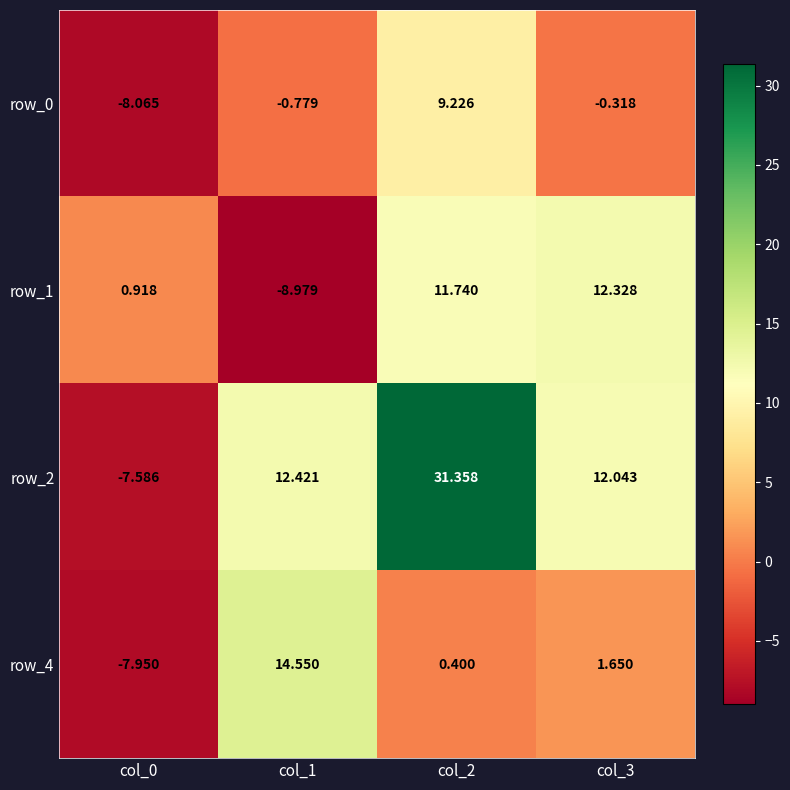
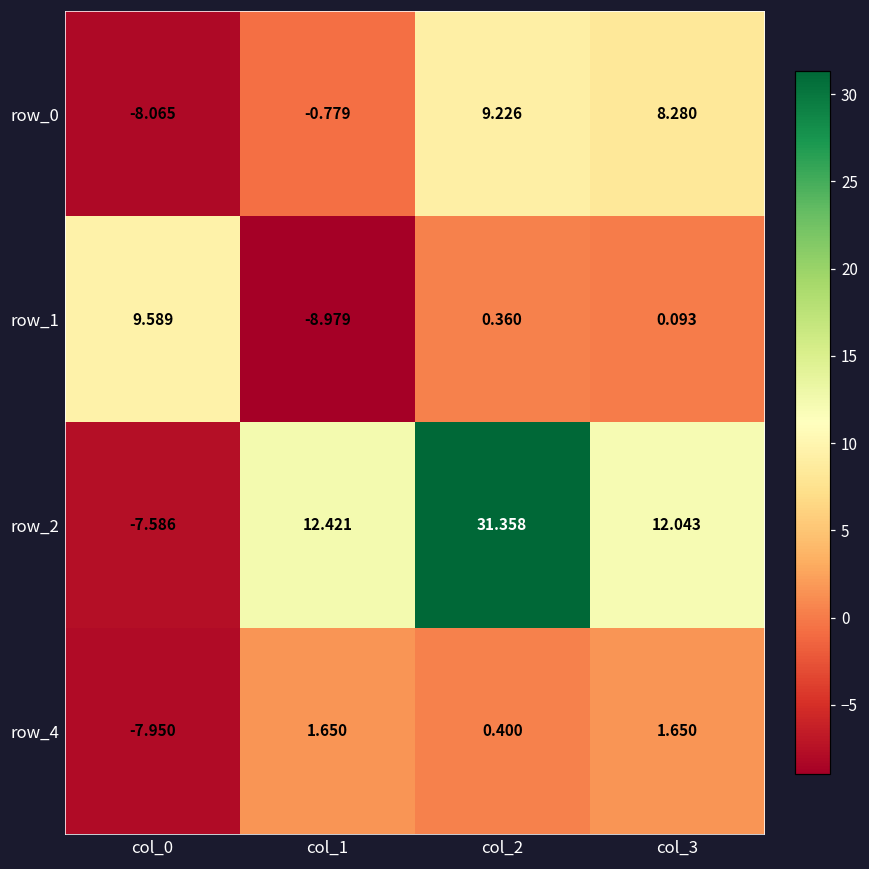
  {
    "row_0": {
      "col_0": -8.065,
      "col_1": -0.779,
      "col_2": 9.226,
-     "col_3": -0.318
+     "col_3": 8.280
    },
    "row_1": {
-     "col_0": 0.918,
+     "col_0": 9.589,
      "col_1": -8.979,
-     "col_2": 11.740,
-     "col_3": 12.328
+     "col_2": 0.360,
+     "col_3": 0.093
    },
    "row_2": {
      "col_0": -7.586,
      "col_1": 12.421,
      "col_2": 31.358,
      "col_3": 12.043
    },
    "row_4": {
      "col_0": -7.950,
-     "col_1": 14.550,
+     "col_1": 1.650,
      "col_2": 0.400,
      "col_3": 1.650
    }
  }
